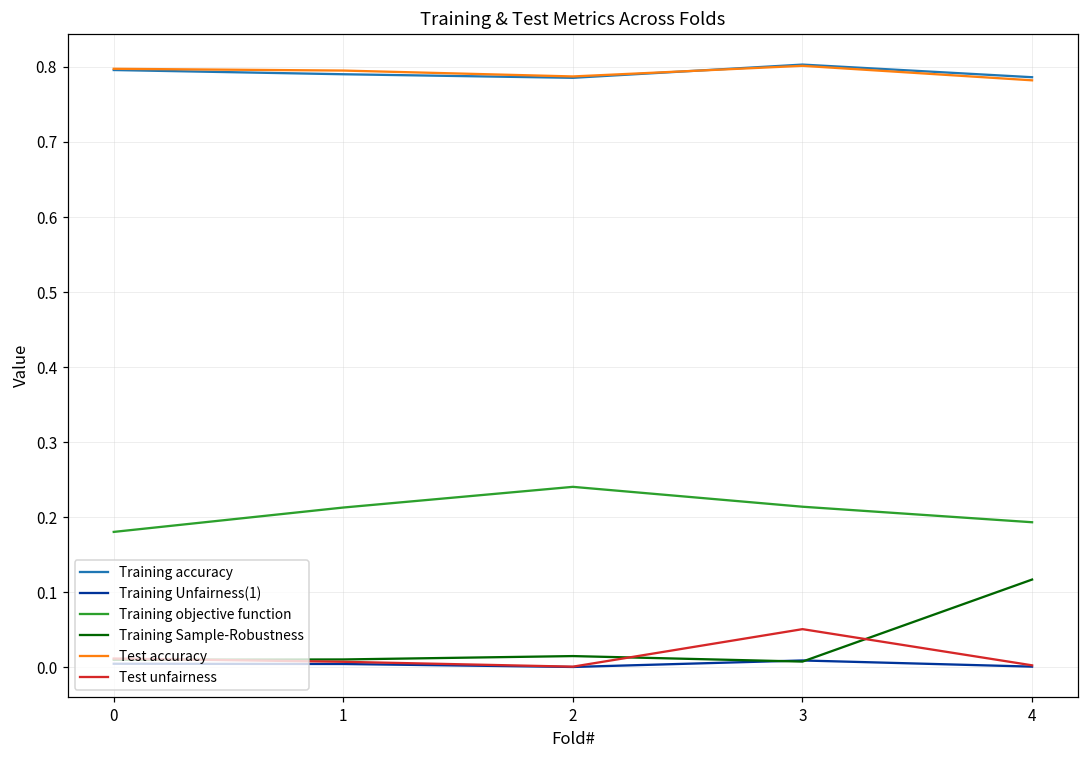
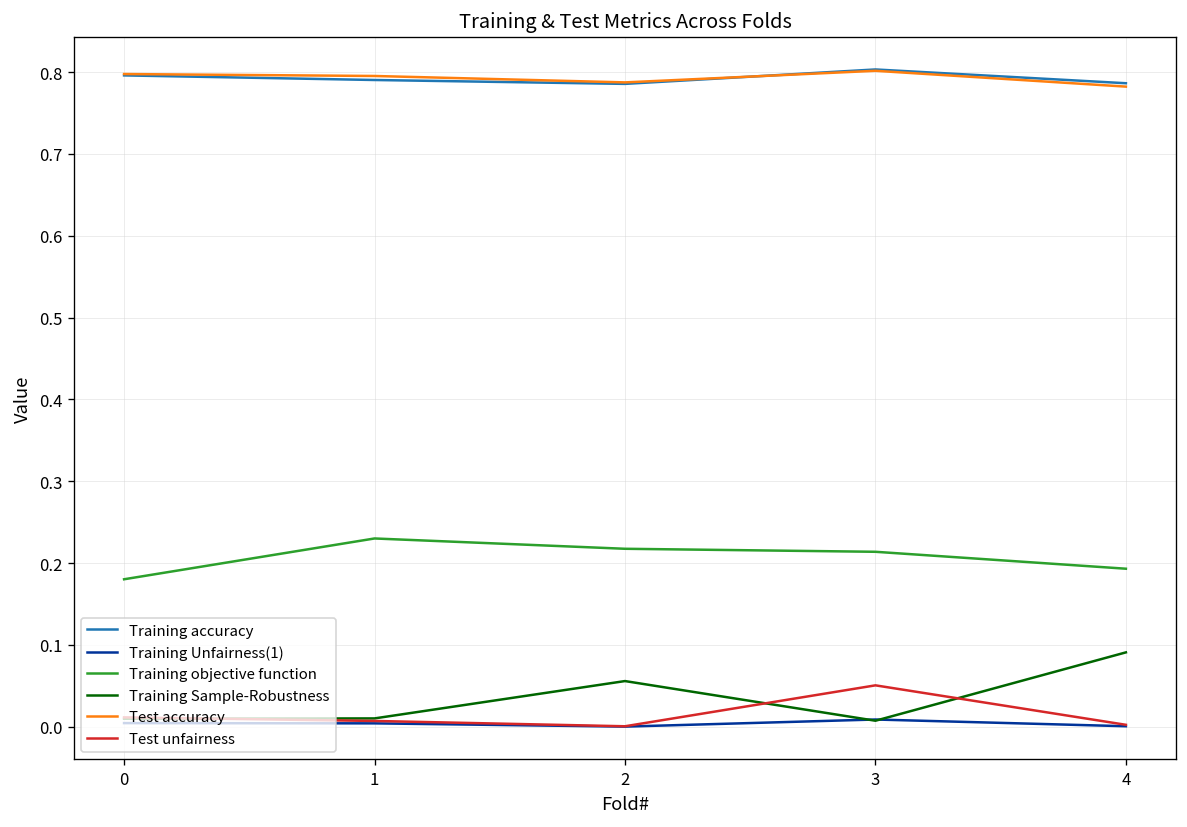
  {
    "Training accuracy": {
      "1": 0.79,
      "4": 0.79
    },
    "Training objective function": {
      "0": 0.18,
-     "1": 0.21,
-     "2": 0.24,
+     "1": 0.23,
+     "2": 0.22,
      "3": 0.21,
      "4": 0.19
    },
    "Training Sample-Robustness": {
-     "2": 0.01,
-     "4": 0.12
+     "2": 0.06,
+     "4": 0.09
    },
    "Test accuracy": {
      "1": 0.80,
      "4": 0.78
    },
    "Test unfairness": {
      "3": 0.05
    }
  }
